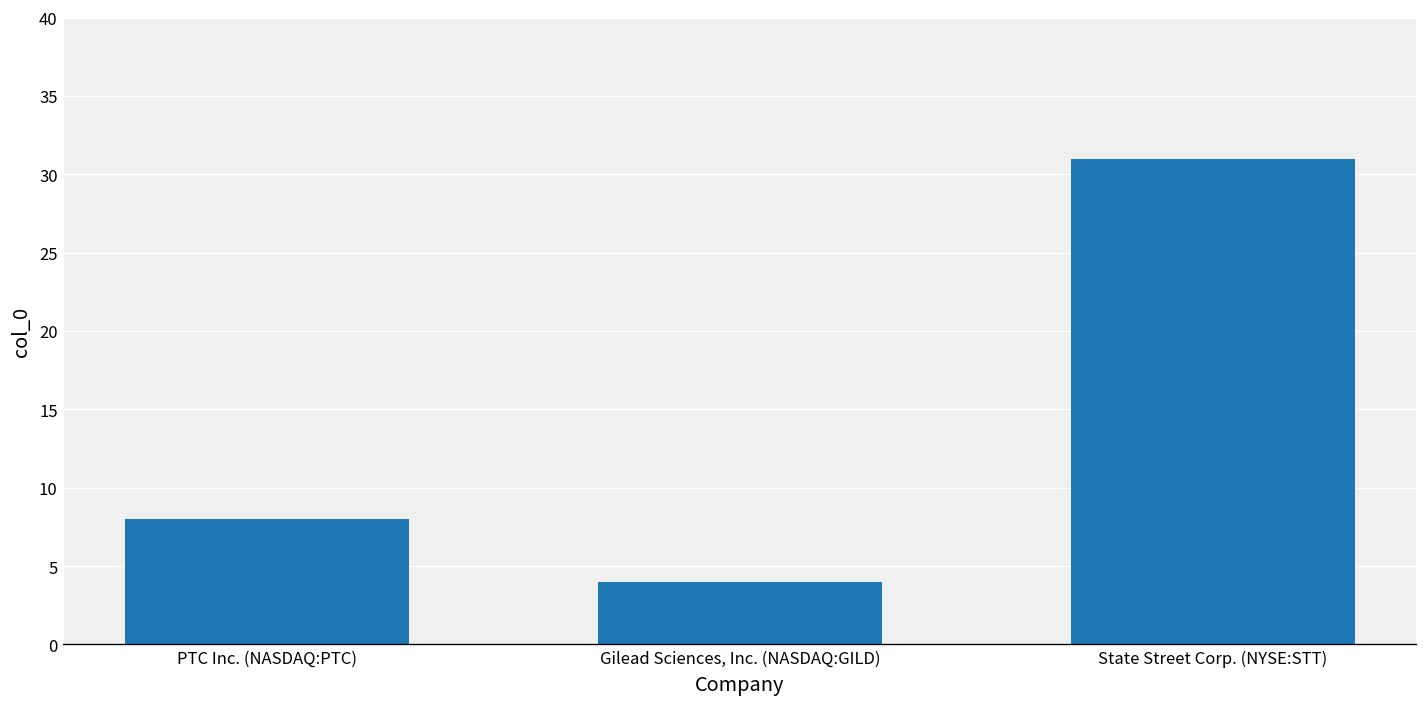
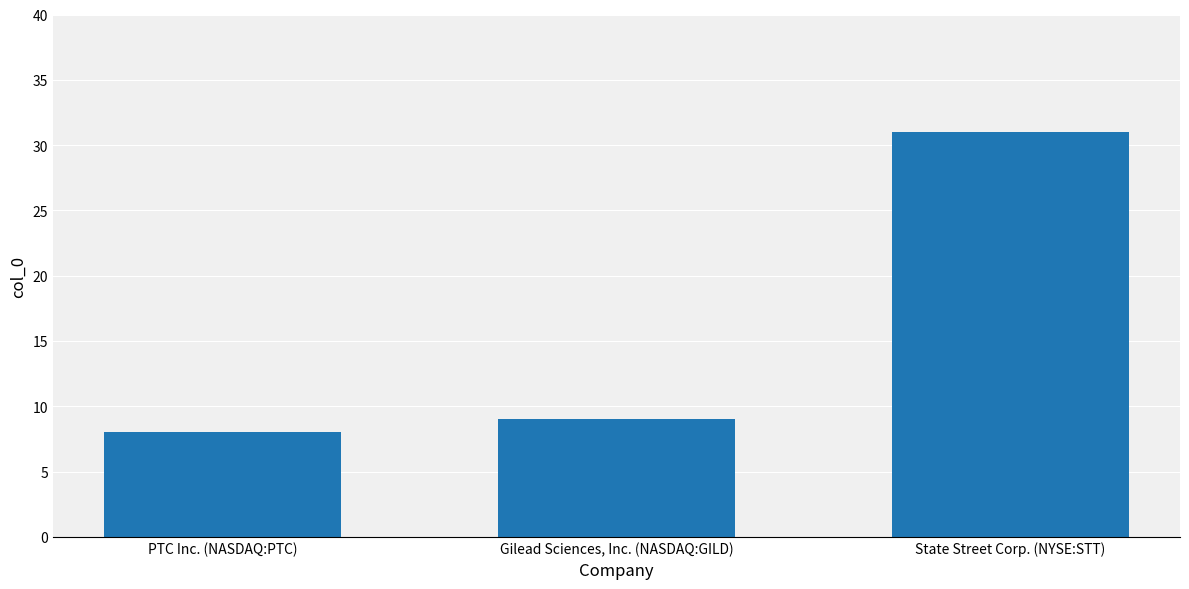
  {
    "PTC Inc. (NASDAQ:PTC)": 8,
-   "Gilead Sciences, Inc. (NASDAQ:GILD)": 4,
+   "Gilead Sciences, Inc. (NASDAQ:GILD)": 9,
    "State Street Corp. (NYSE:STT)": 31
  }
